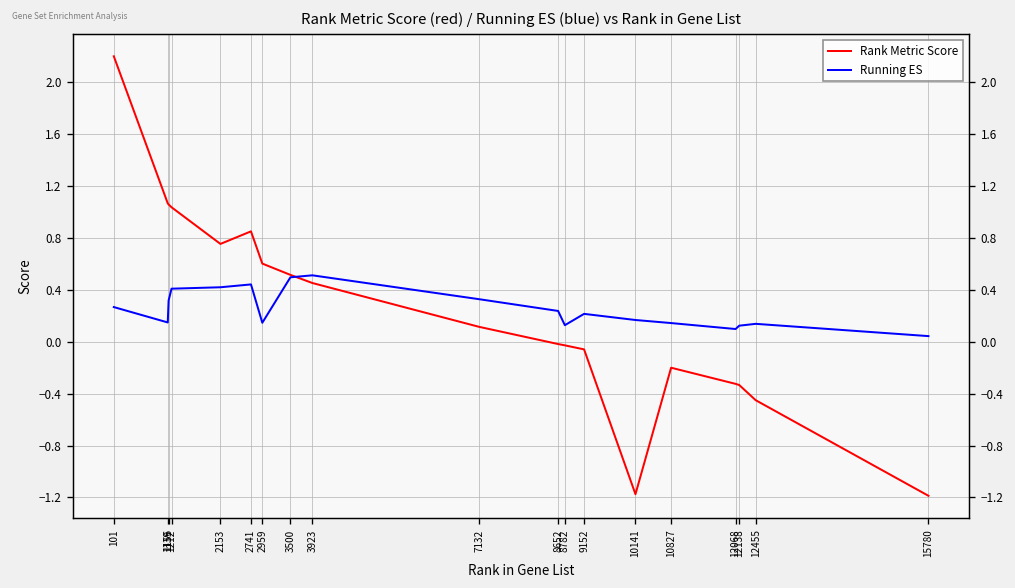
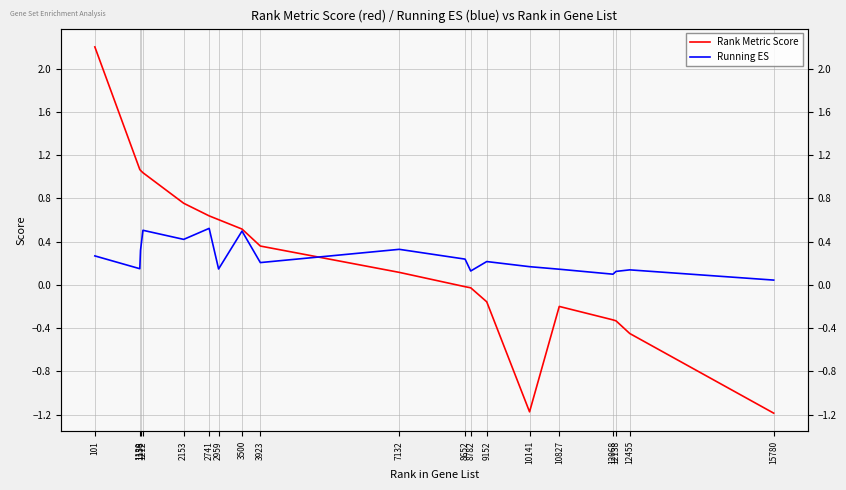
  {
    "Rank Metric Score": {
      "101": 2.20,
      "1139": 1.07,
      "1156": 1.06,
      "1212": 1.04,
      "2153": 0.76,
-     "2741": 0.85,
+     "2741": 0.64,
      "2959": 0.60,
-     "3923": 0.45,
+     "3923": 0.36,
      "7132": 0.12,
      "8652": -0.02,
      "8782": -0.03,
-     "9152": -0.06,
+     "9152": -0.16,
      "10141": -1.17,
      "10827": -0.20,
      "12068": -0.32,
      "12138": -0.33,
      "12455": -0.45,
      "15780": -1.19
    },
    "Running ES": {
      "101": 0.27,
      "1139": 0.15,
      "1156": 0.32,
-     "1212": 0.41,
+     "1212": 0.51,
      "2153": 0.42,
-     "2741": 0.44,
+     "2741": 0.52,
      "2959": 0.15,
-     "3923": 0.51,
+     "3923": 0.21,
      "7132": 0.33,
      "8652": 0.24,
      "8782": 0.13,
      "9152": 0.22,
      "10141": 0.17,
      "10827": 0.14,
      "12068": 0.10,
      "12138": 0.12,
      "12455": 0.14,
      "15780": 0.04
    }
  }
